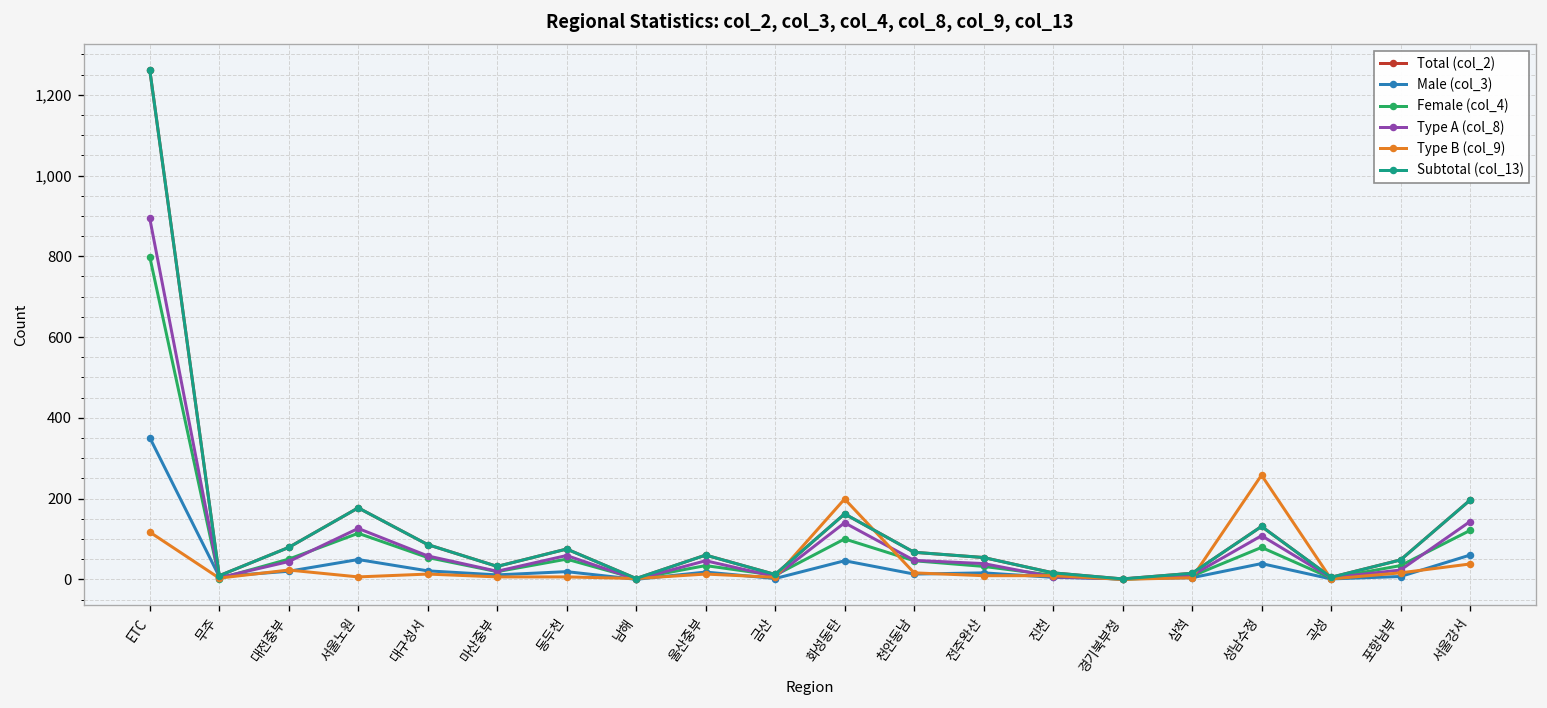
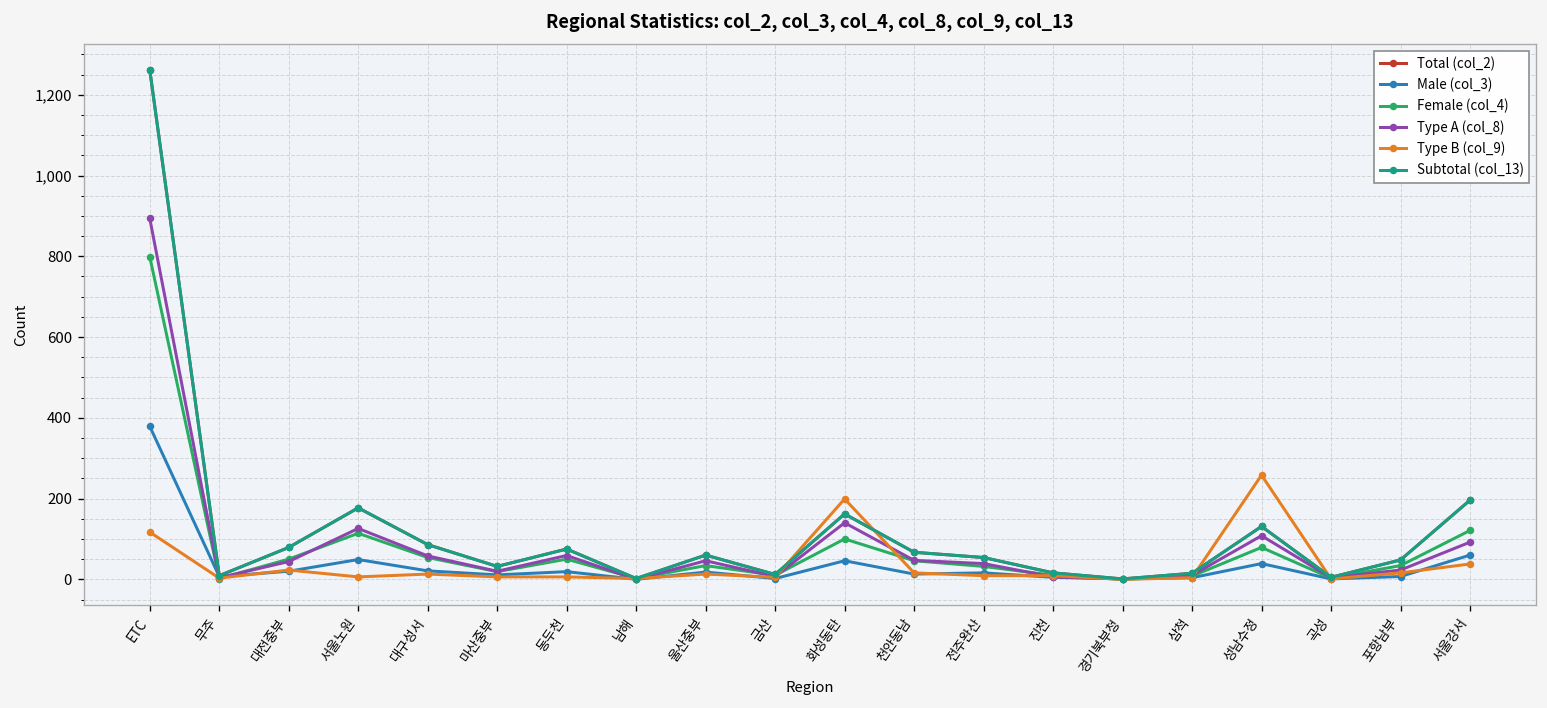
  {
    "Male (col_3)": {
-     "ETC": 350,
+     "ETC": 380,
      "서울노원": 50,
      "대구성서": 20,
      "동두천": 20,
      "화성동탄": 50,
      "성남수정": 40,
      "포항남부": 10,
      "서울강서": 60
    },
    "Type A (col_8)": {
      "ETC": 890,
      "서울노원": 130,
      "동두천": 60,
      "울산중부": 50,
      "화성동탄": 140,
      "성남수정": 110,
-     "서울강서": 140
+     "서울강서": 90
    },
    "Type B (col_9)": {
      "ETC": 120,
      "서울노원": 10,
      "대구성서": 10,
      "동두천": 10,
      "화성동탄": 200,
      "성남수정": 260,
      "서울강서": 40
    }
  }
